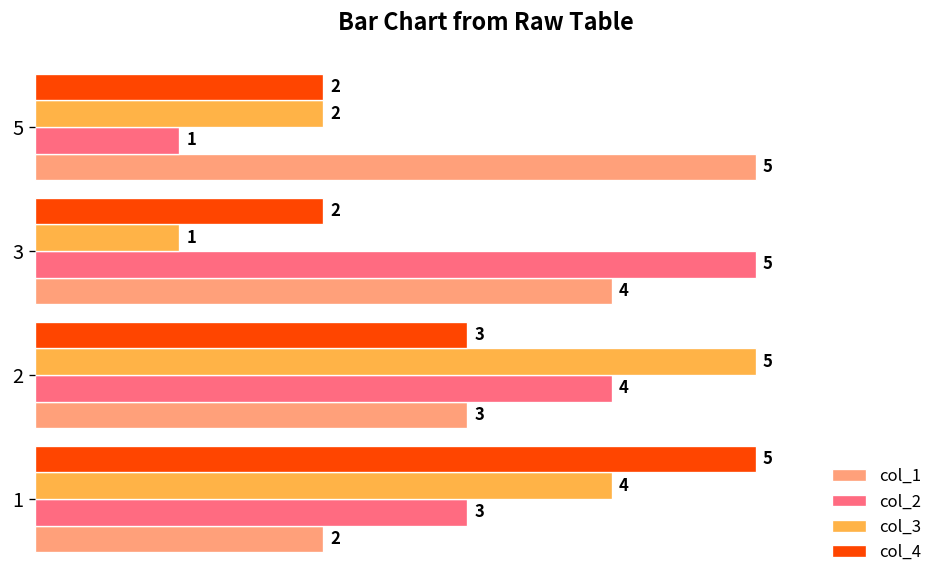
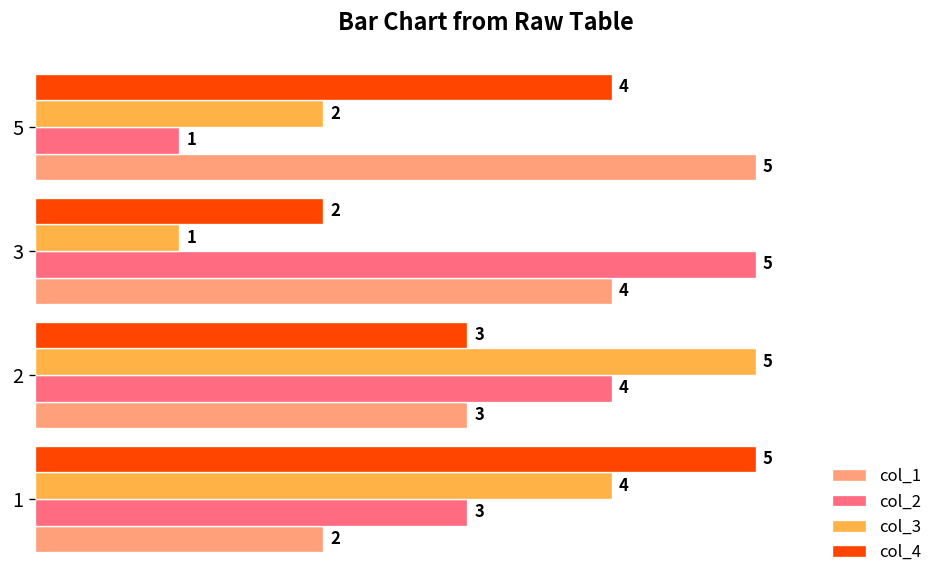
  {
    "col_4": {
-     "5": 2,
+     "5": 4,
      "3": 2,
      "2": 3,
      "1": 5
    }
  }
